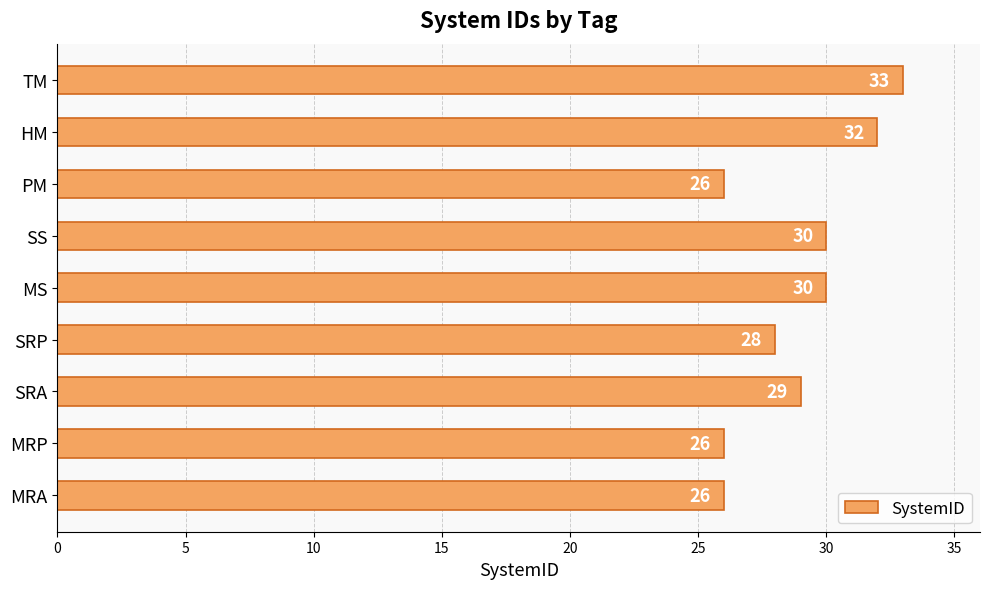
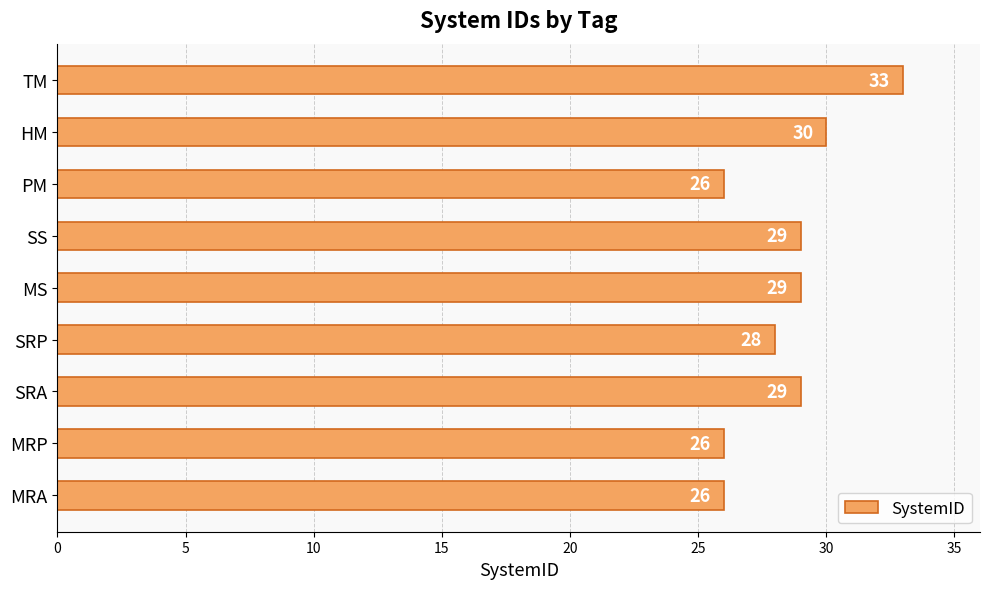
  {
    "TM": 33,
-   "HM": 32,
+   "HM": 30,
    "PM": 26,
-   "SS": 30,
-   "MS": 30,
+   "SS": 29,
+   "MS": 29,
    "SRP": 28,
    "SRA": 29,
    "MRP": 26,
    "MRA": 26
  }
